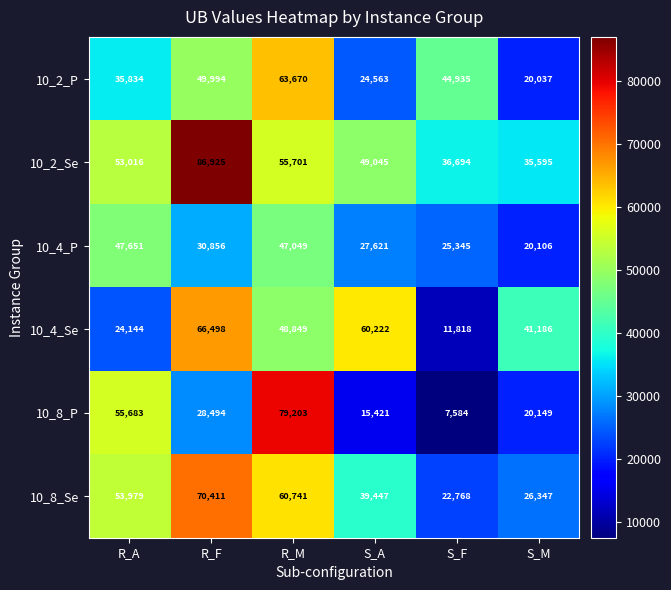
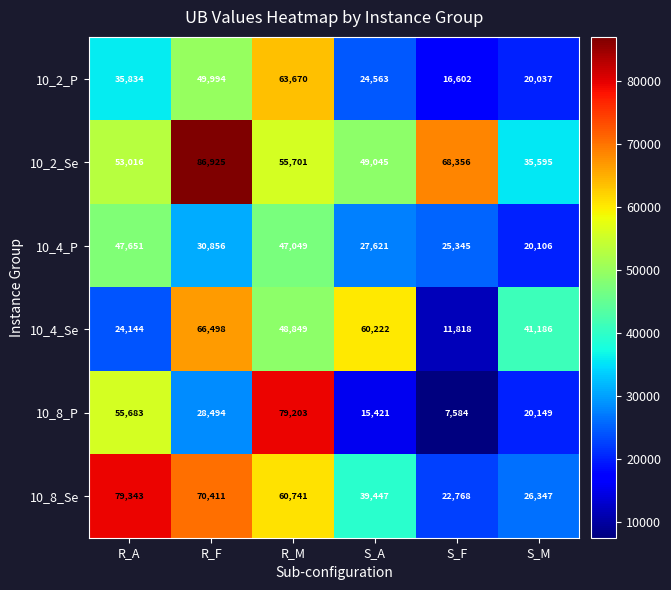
  {
    "10_2_P": {
      "R_A": "35,834",
      "R_F": "49,994",
      "R_M": "63,670",
      "S_A": "24,563",
-     "S_F": "44,935",
+     "S_F": "16,602",
      "S_M": "20,037"
    },
    "10_2_Se": {
      "R_A": "53,016",
      "R_F": "86,925",
      "R_M": "55,701",
      "S_A": "49,045",
-     "S_F": "36,694",
+     "S_F": "68,356",
      "S_M": "35,595"
    },
    "10_4_P": {
      "R_A": "47,651",
      "R_F": "30,856",
      "R_M": "47,049",
      "S_A": "27,621",
      "S_F": "25,345",
      "S_M": "20,106"
    },
    "10_4_Se": {
      "R_A": "24,144",
      "R_F": "66,498",
      "R_M": "48,849",
      "S_A": "60,222",
      "S_F": "11,818",
      "S_M": "41,186"
    },
    "10_8_P": {
      "R_A": "55,683",
      "R_F": "28,494",
      "R_M": "79,203",
      "S_A": "15,421",
      "S_F": "7,584",
      "S_M": "20,149"
    },
    "10_8_Se": {
-     "R_A": "53,979",
+     "R_A": "79,343",
      "R_F": "70,411",
      "R_M": "60,741",
      "S_A": "39,447",
      "S_F": "22,768",
      "S_M": "26,347"
    }
  }
